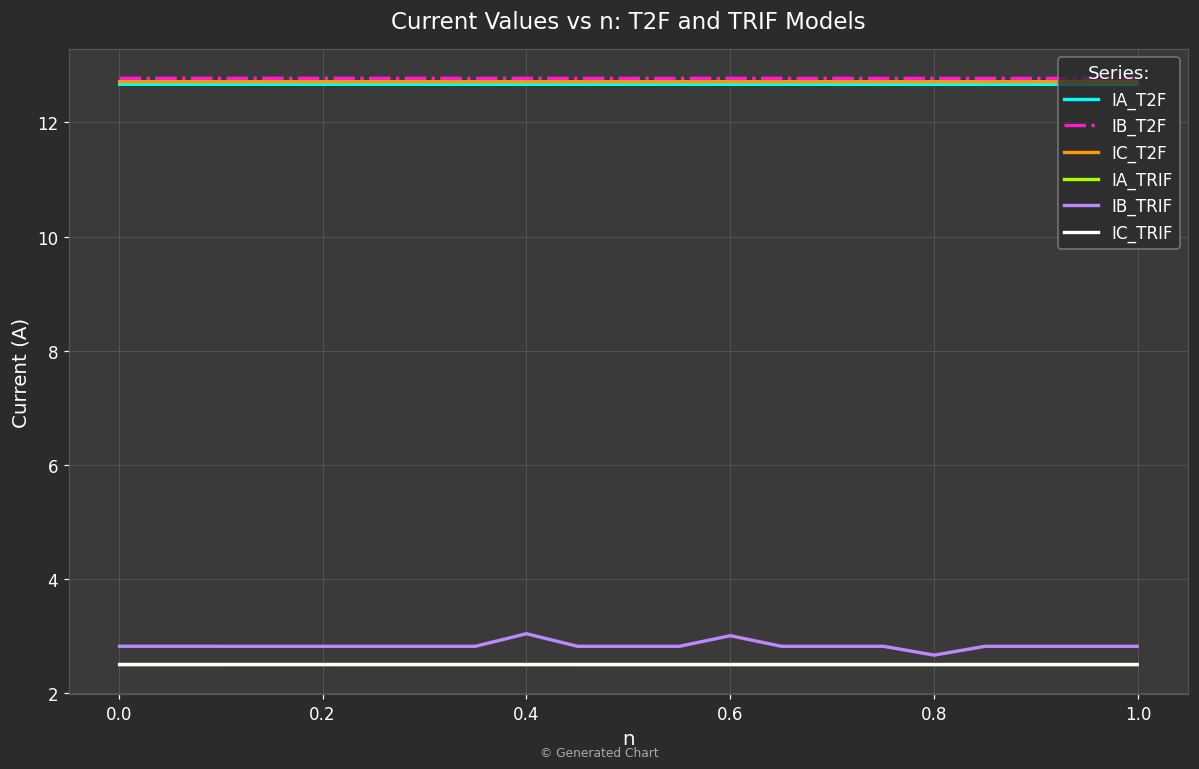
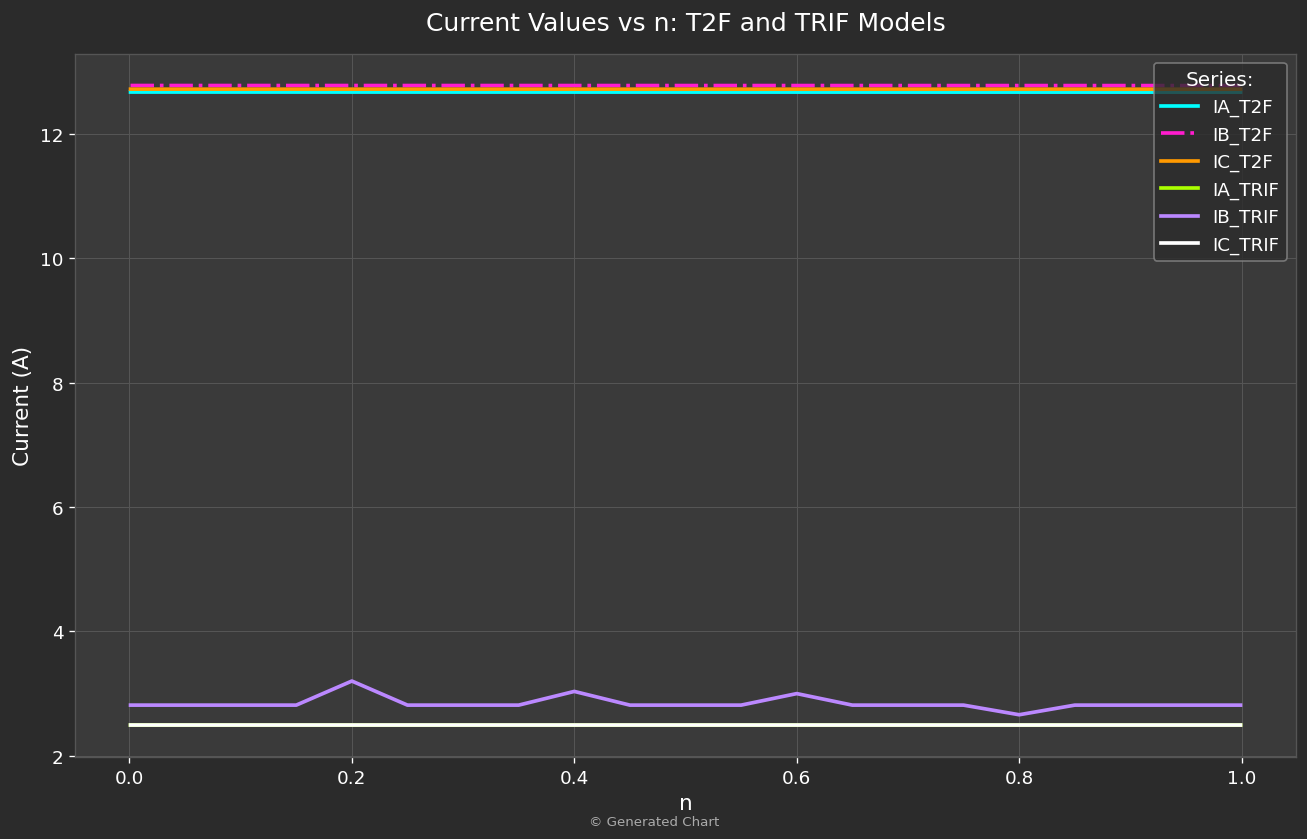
  {
    "IB_T2F": {
      "0.2": 12.8,
      "0.4": 12.8,
      "0.6": 12.8,
      "0.8": 12.8
    },
    "IC_TRIF": {
      "0.2": 2.5,
      "0.4": 2.5,
      "0.6": 2.5,
      "0.8": 2.5
    },
    "IB_TRIF": {
-     "0.2": 2.8,
+     "0.2": 3.2,
      "0.4": 3.0,
      "0.6": 3.0,
      "0.8": 2.7
    }
  }
